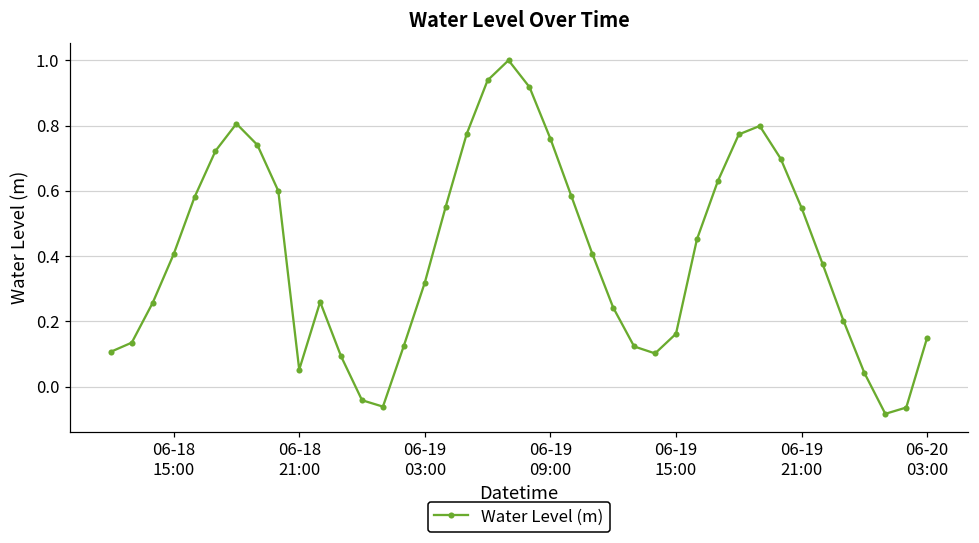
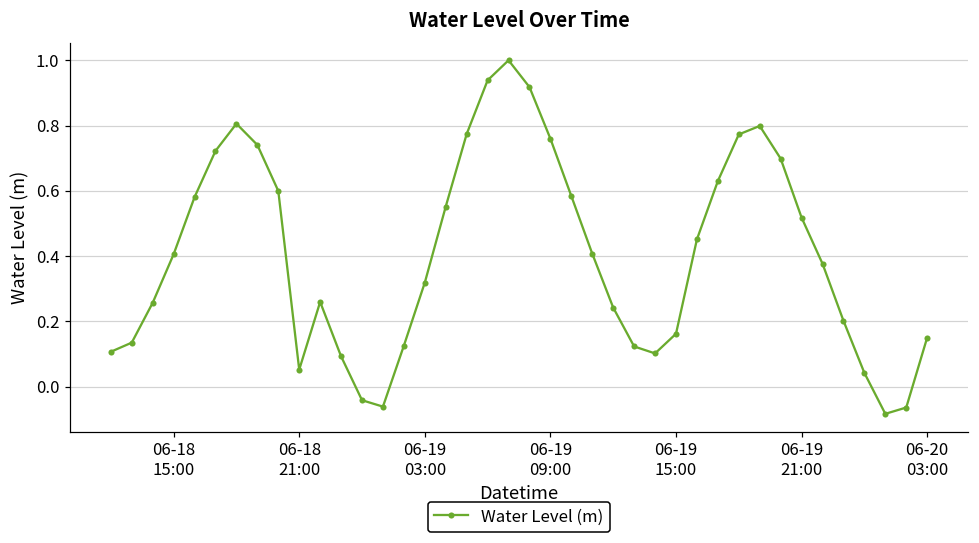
  {
    "06-18 15:00": 0.41,
    "06-18 21:00": 0.05,
    "06-19 03:00": 0.32,
    "06-19 09:00": 0.76,
    "06-19 15:00": 0.16,
-   "06-19 21:00": 0.55,
+   "06-19 21:00": 0.52,
    "06-20 03:00": 0.15
  }
